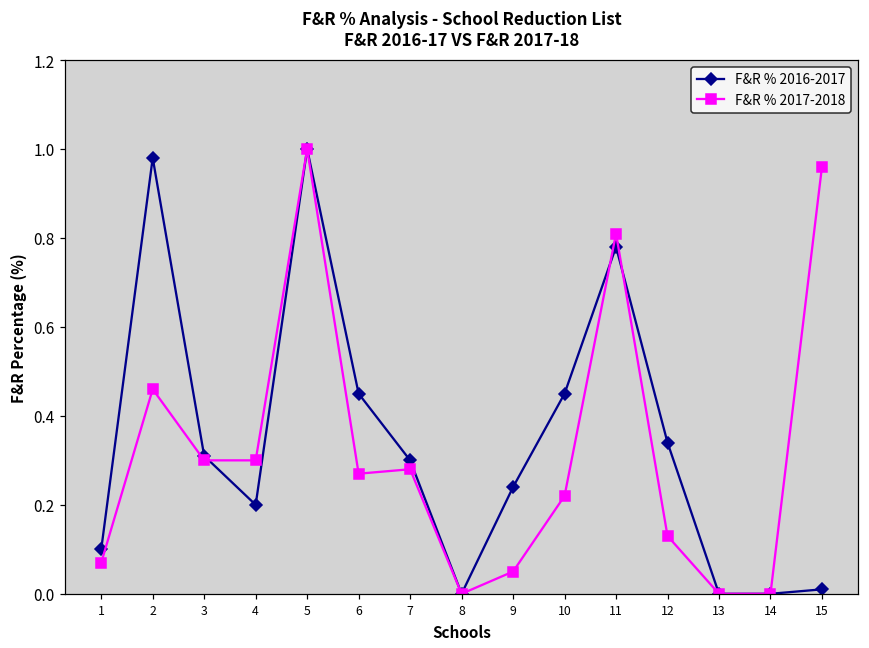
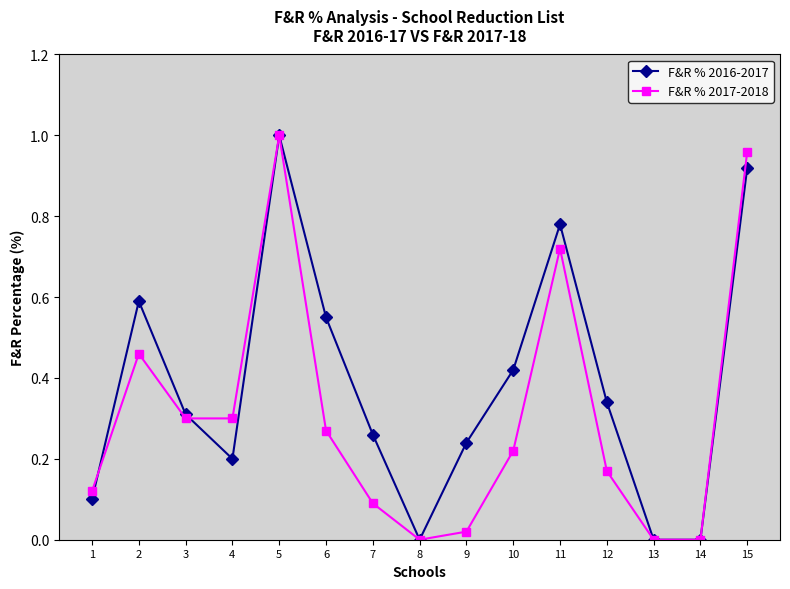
  {
    "F&R % 2016-2017": {
      "1": 0.10,
-     "2": 0.98,
+     "2": 0.59,
      "3": 0.31,
      "4": 0.20,
-     "6": 0.45,
-     "7": 0.30,
+     "6": 0.55,
+     "7": 0.26,
      "9": 0.24,
-     "10": 0.45,
+     "10": 0.42,
      "11": 0.78,
      "12": 0.34,
-     "15": 0.01
+     "15": 0.92
    },
    "F&R % 2017-2018": {
-     "1": 0.07,
+     "1": 0.12,
      "2": 0.46,
      "3": 0.30,
      "4": 0.30,
      "6": 0.27,
-     "7": 0.28,
-     "9": 0.05,
+     "7": 0.09,
+     "9": 0.02,
      "10": 0.22,
-     "11": 0.81,
-     "12": 0.13,
+     "11": 0.72,
+     "12": 0.17,
      "15": 0.96
    }
  }
